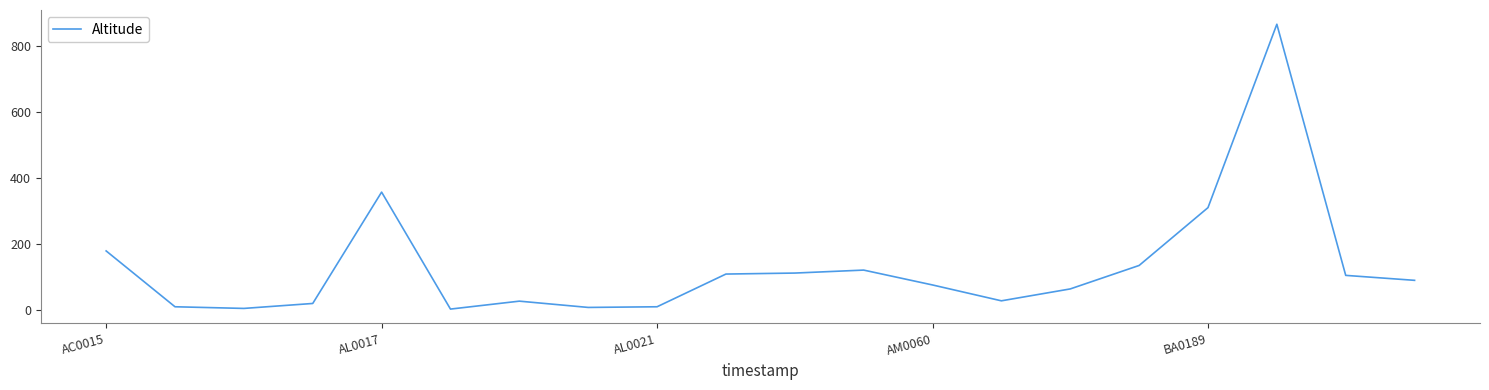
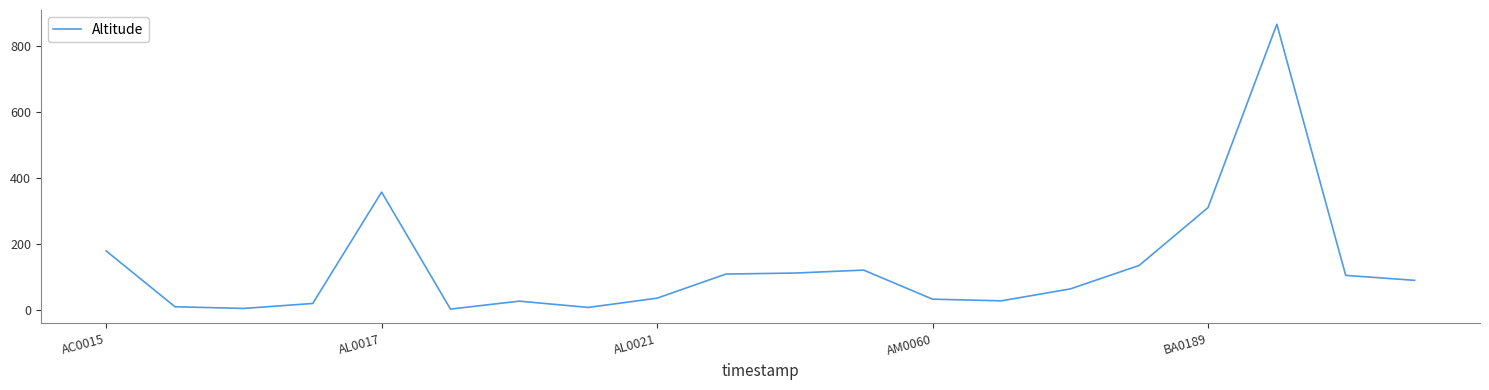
  {
    "AC0015": 180,
    "AL0017": 360,
-   "AL0021": 10,
-   "AM0060": 80,
+   "AL0021": 40,
+   "AM0060": 30,
    "BA0189": 310
  }
